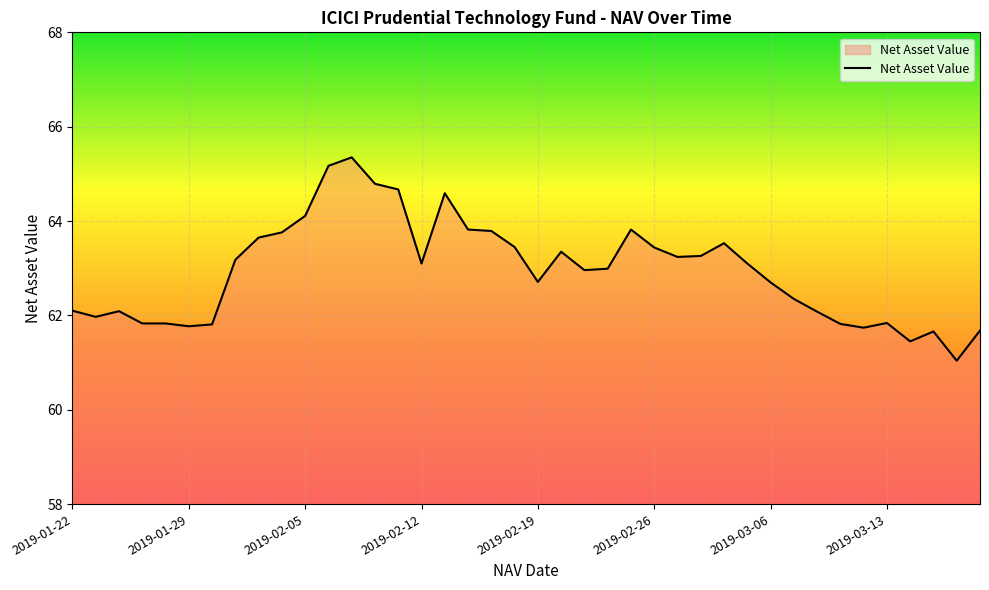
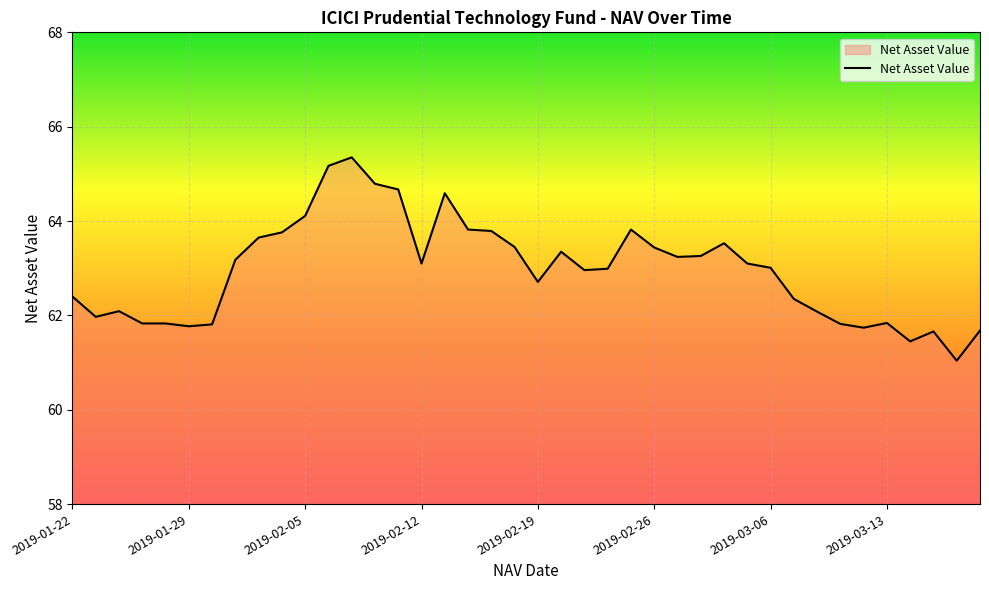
  {
-   "2019-01-22": 62.1,
+   "2019-01-22": 62.4,
    "2019-01-29": 61.8,
    "2019-02-05": 64.1,
    "2019-02-12": 63.1,
    "2019-02-19": 62.7,
    "2019-02-26": 63.4,
-   "2019-03-06": 62.7,
+   "2019-03-06": 63.0,
    "2019-03-13": 61.8
  }
